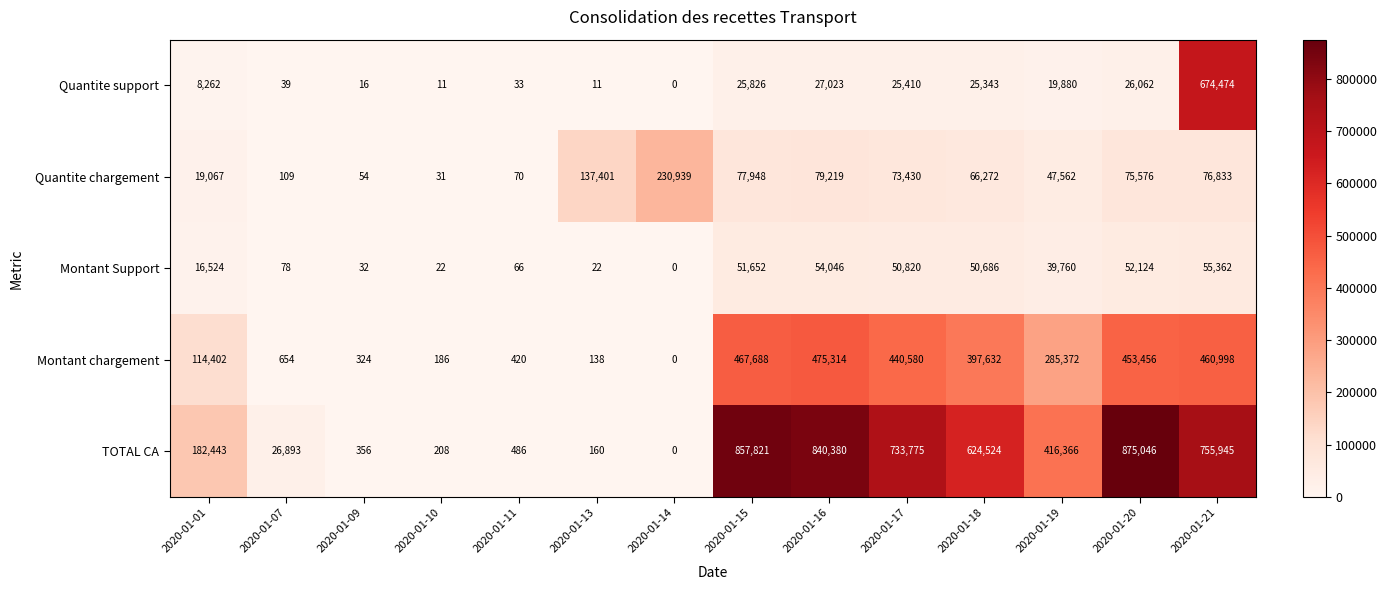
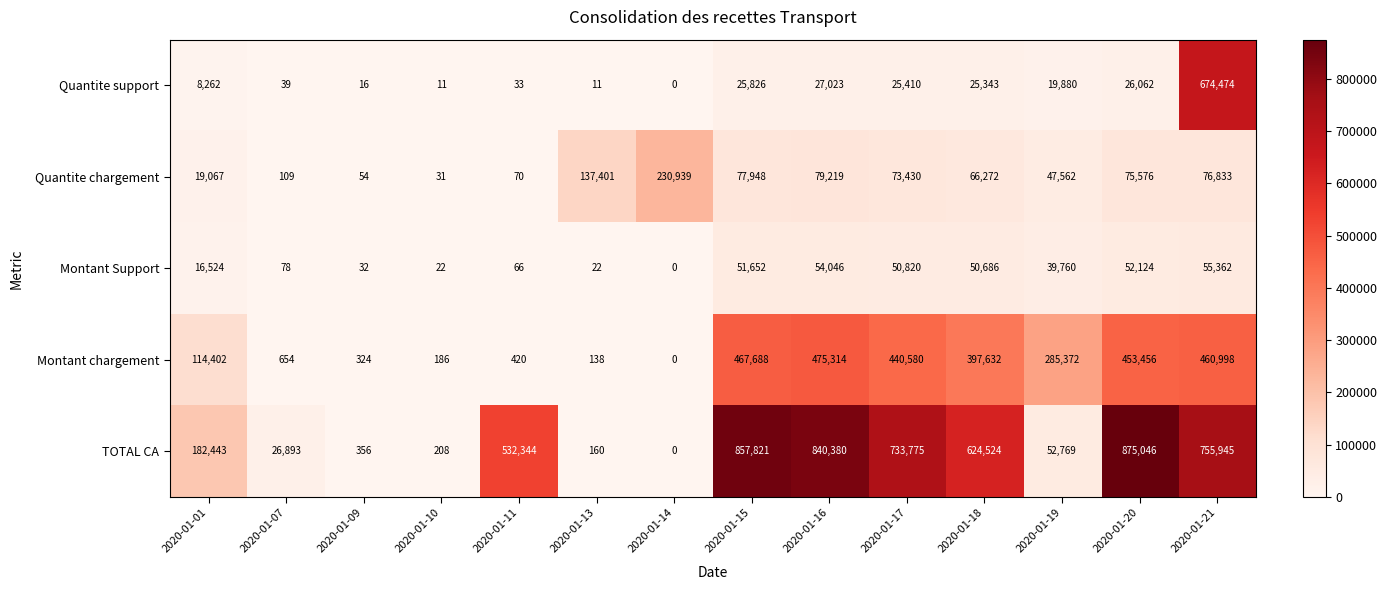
  {
    "Quantite support": {
      "2020-01-01": "8,262",
      "2020-01-07": "39",
      "2020-01-09": "16",
      "2020-01-10": "11",
      "2020-01-11": "33",
      "2020-01-13": "11",
      "2020-01-14": "0",
      "2020-01-15": "25,826",
      "2020-01-16": "27,023",
      "2020-01-17": "25,410",
      "2020-01-18": "25,343",
      "2020-01-19": "19,880",
      "2020-01-20": "26,062",
      "2020-01-21": "674,474"
    },
    "Quantite chargement": {
      "2020-01-01": "19,067",
      "2020-01-07": "109",
      "2020-01-09": "54",
      "2020-01-10": "31",
      "2020-01-11": "70",
      "2020-01-13": "137,401",
      "2020-01-14": "230,939",
      "2020-01-15": "77,948",
      "2020-01-16": "79,219",
      "2020-01-17": "73,430",
      "2020-01-18": "66,272",
      "2020-01-19": "47,562",
      "2020-01-20": "75,576",
      "2020-01-21": "76,833"
    },
    "Montant Support": {
      "2020-01-01": "16,524",
      "2020-01-07": "78",
      "2020-01-09": "32",
      "2020-01-10": "22",
      "2020-01-11": "66",
      "2020-01-13": "22",
      "2020-01-14": "0",
      "2020-01-15": "51,652",
      "2020-01-16": "54,046",
      "2020-01-17": "50,820",
      "2020-01-18": "50,686",
      "2020-01-19": "39,760",
      "2020-01-20": "52,124",
      "2020-01-21": "55,362"
    },
    "Montant chargement": {
      "2020-01-01": "114,402",
      "2020-01-07": "654",
      "2020-01-09": "324",
      "2020-01-10": "186",
      "2020-01-11": "420",
      "2020-01-13": "138",
      "2020-01-14": "0",
      "2020-01-15": "467,688",
      "2020-01-16": "475,314",
      "2020-01-17": "440,580",
      "2020-01-18": "397,632",
      "2020-01-19": "285,372",
      "2020-01-20": "453,456",
      "2020-01-21": "460,998"
    },
    "TOTAL CA": {
      "2020-01-01": "182,443",
      "2020-01-07": "26,893",
      "2020-01-09": "356",
      "2020-01-10": "208",
-     "2020-01-11": "486",
+     "2020-01-11": "532,344",
      "2020-01-13": "160",
      "2020-01-14": "0",
      "2020-01-15": "857,821",
      "2020-01-16": "840,380",
      "2020-01-17": "733,775",
      "2020-01-18": "624,524",
-     "2020-01-19": "416,366",
+     "2020-01-19": "52,769",
      "2020-01-20": "875,046",
      "2020-01-21": "755,945"
    }
  }
